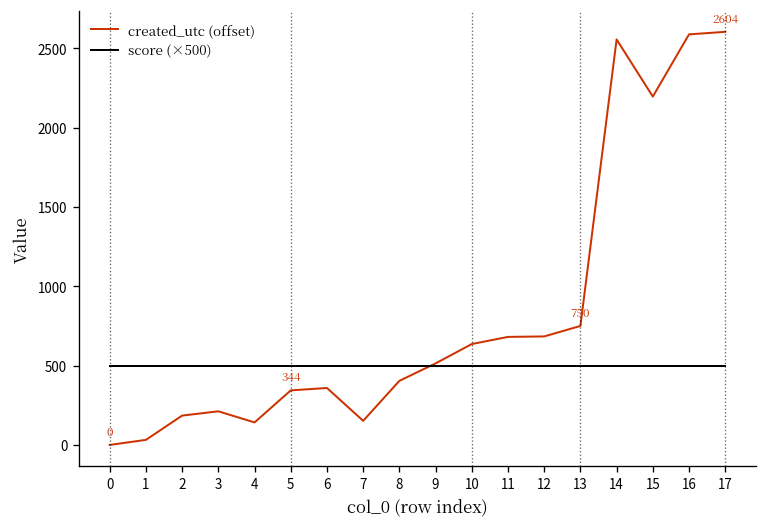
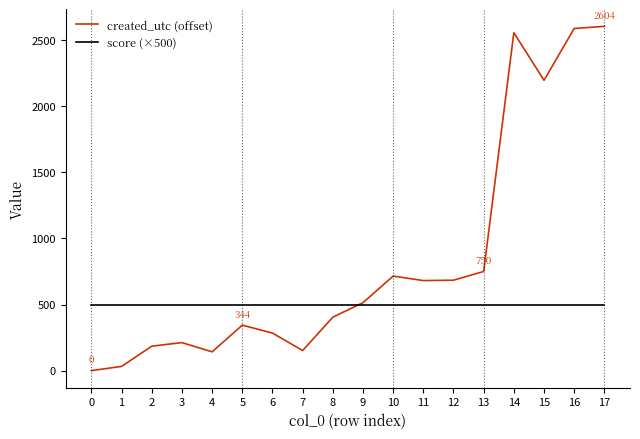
  {
    "created_utc (offset)": {
      "1": 30,
      "2": 190,
      "3": 210,
      "4": 140,
-     "6": 360,
+     "6": 280,
      "7": 150,
      "8": 400,
-     "10": 640,
+     "10": 720,
      "11": 680,
      "12": 680,
      "14": 2560,
      "15": 2200,
      "16": 2590
    },
    "score (×500)": {
      "0": 500,
      "1": 500,
      "2": 500,
      "3": 500,
      "4": 500,
      "6": 500,
      "7": 500,
      "8": 500,
      "10": 500,
      "11": 500,
      "12": 500,
      "13": 500,
      "14": 500,
      "15": 500,
      "16": 500,
      "17": 500
    }
  }
